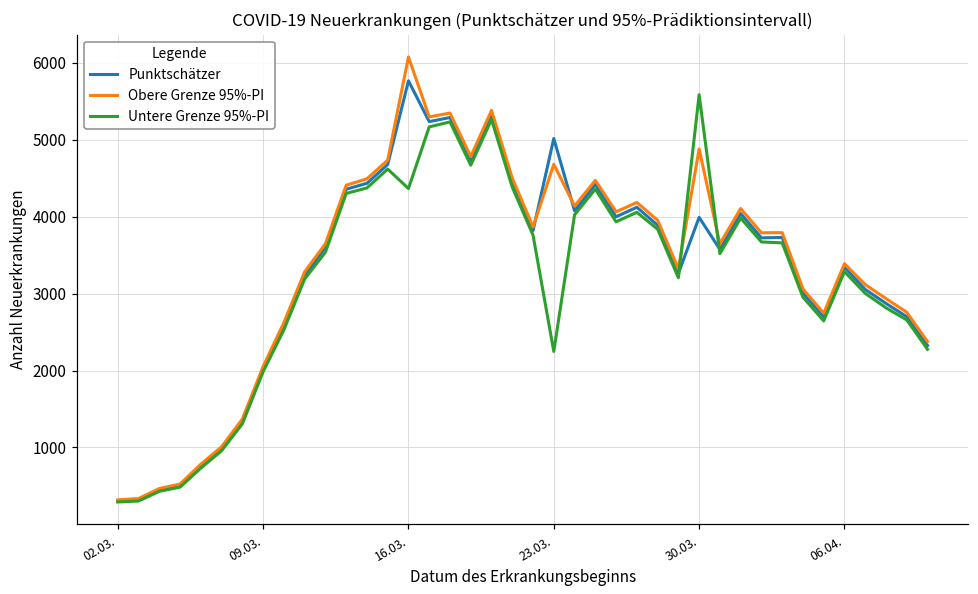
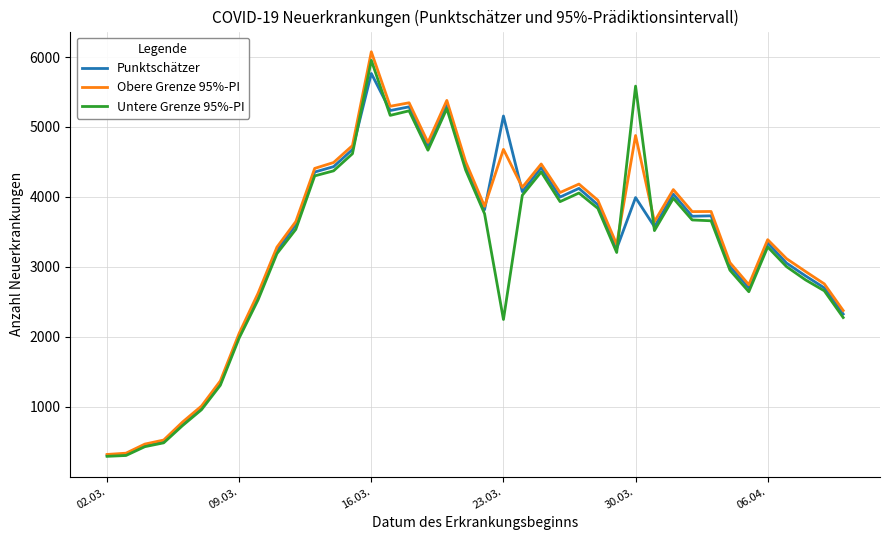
  {
    "Punktschätzer": {
      "16.03.": 5800,
-     "23.03.": 5000,
+     "23.03.": 5200,
      "30.03.": 4000,
      "06.04.": 3300
    },
    "Obere Grenze 95%-PI": {
      "16.03.": 6100,
      "23.03.": 4700,
      "30.03.": 4900,
      "06.04.": 3400
    },
    "Untere Grenze 95%-PI": {
-     "16.03.": 4400,
+     "16.03.": 6000,
      "23.03.": 2200,
      "30.03.": 5600,
      "06.04.": 3300
    }
  }
